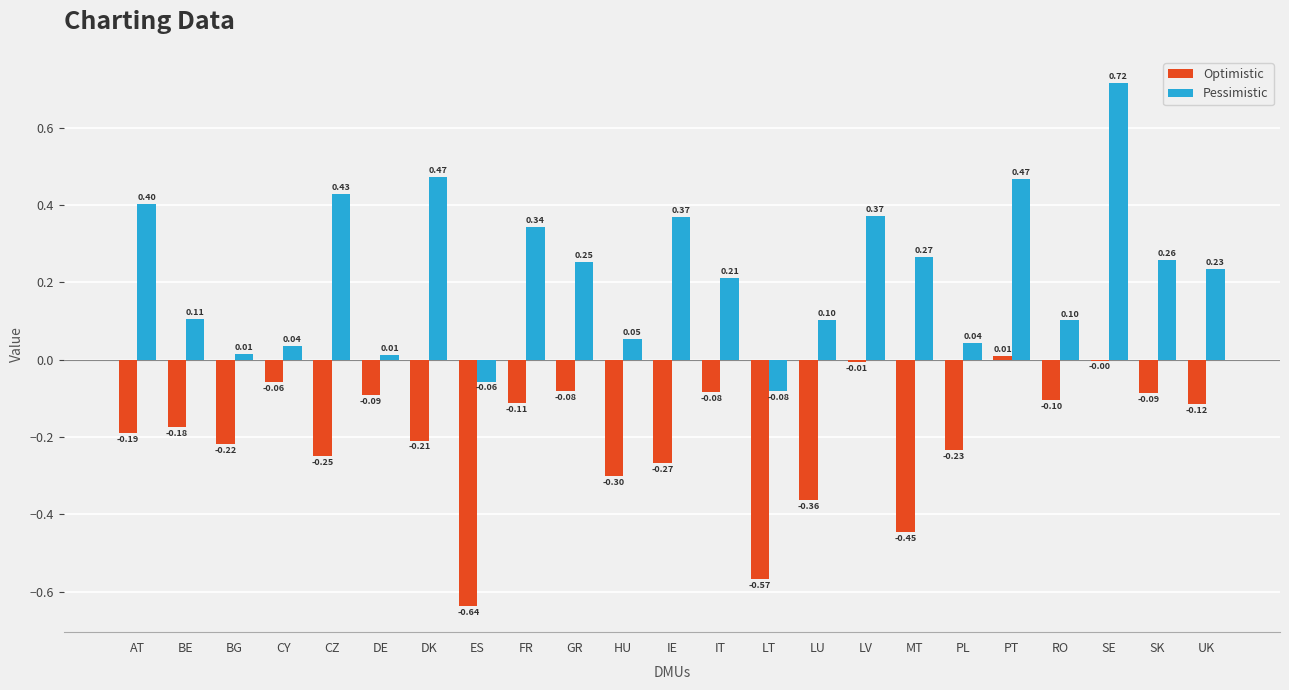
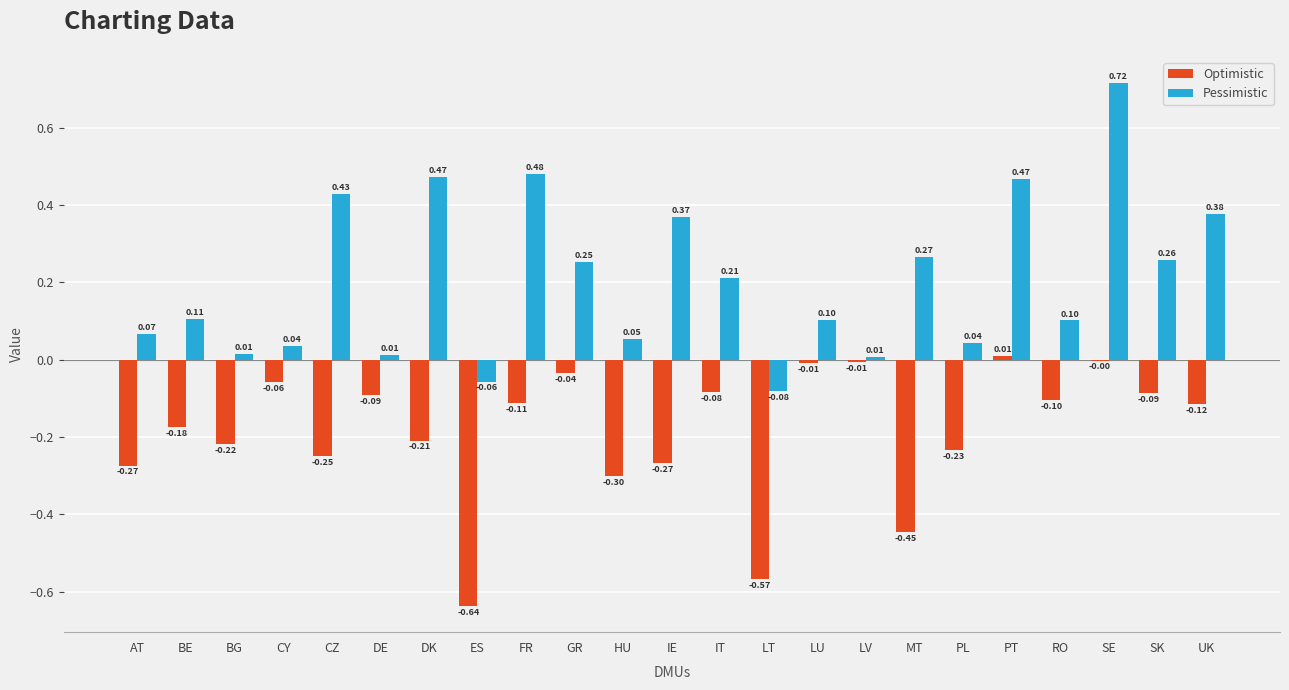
  {
    "Optimistic": {
-     "AT": -0.19,
+     "AT": -0.27,
      "BE": -0.18,
      "BG": -0.22,
      "CY": -0.06,
      "CZ": -0.25,
      "DE": -0.09,
      "DK": -0.21,
      "ES": -0.64,
      "FR": -0.11,
-     "GR": -0.08,
+     "GR": -0.04,
      "HU": -0.30,
      "IE": -0.27,
      "IT": -0.08,
      "LT": -0.57,
-     "LU": -0.36,
+     "LU": -0.01,
      "LV": -0.01,
      "MT": -0.45,
      "PL": -0.23,
      "PT": 0.01,
      "RO": -0.10,
      "SE": -0.00,
      "SK": -0.09,
      "UK": -0.12
    },
    "Pessimistic": {
-     "AT": 0.40,
+     "AT": 0.07,
      "BE": 0.11,
      "BG": 0.01,
      "CY": 0.04,
      "CZ": 0.43,
      "DE": 0.01,
      "DK": 0.47,
      "ES": -0.06,
-     "FR": 0.34,
+     "FR": 0.48,
      "GR": 0.25,
      "HU": 0.05,
      "IE": 0.37,
      "IT": 0.21,
      "LT": -0.08,
      "LU": 0.10,
-     "LV": 0.37,
+     "LV": 0.01,
      "MT": 0.27,
      "PL": 0.04,
      "PT": 0.47,
      "RO": 0.10,
      "SE": 0.72,
      "SK": 0.26,
-     "UK": 0.23
+     "UK": 0.38
    }
  }
